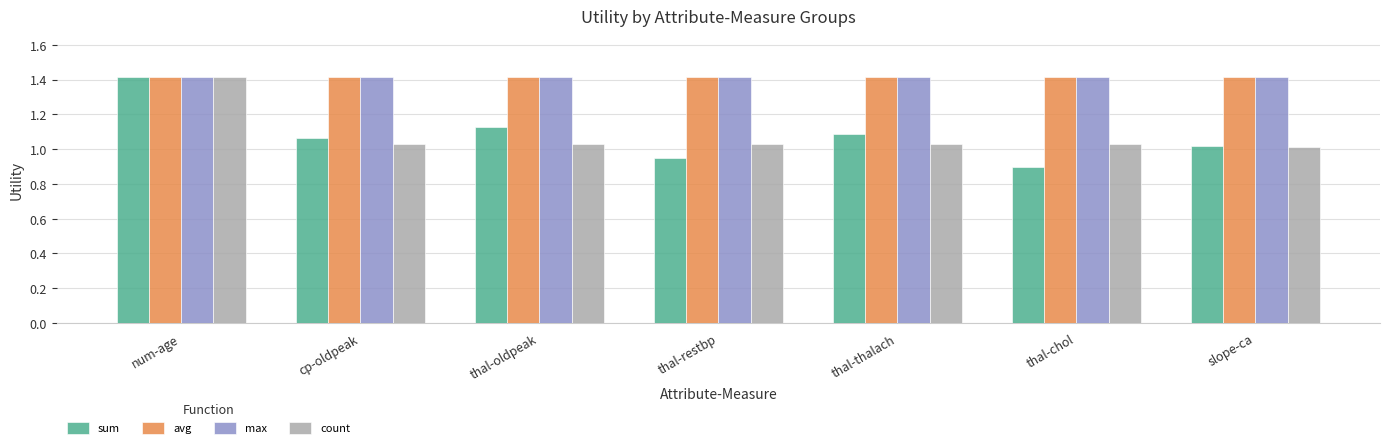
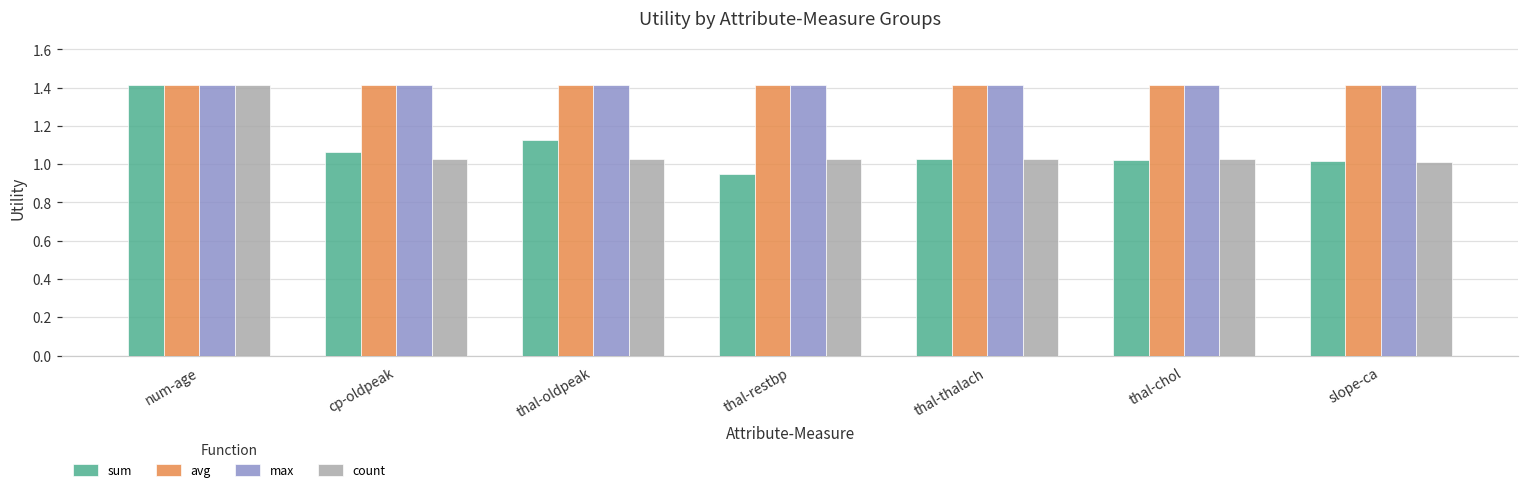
  {
    "sum": {
      "num-age": 1.41,
      "cp-oldpeak": 1.06,
      "thal-oldpeak": 1.13,
      "thal-restbp": 0.95,
-     "thal-thalach": 1.09,
-     "thal-chol": 0.90,
+     "thal-thalach": 1.03,
+     "thal-chol": 1.02,
      "slope-ca": 1.02
    },
    "avg": {
      "num-age": 1.41,
      "cp-oldpeak": 1.41,
      "thal-oldpeak": 1.41,
      "thal-restbp": 1.41,
      "thal-thalach": 1.41,
      "thal-chol": 1.41,
      "slope-ca": 1.41
    }
  }
